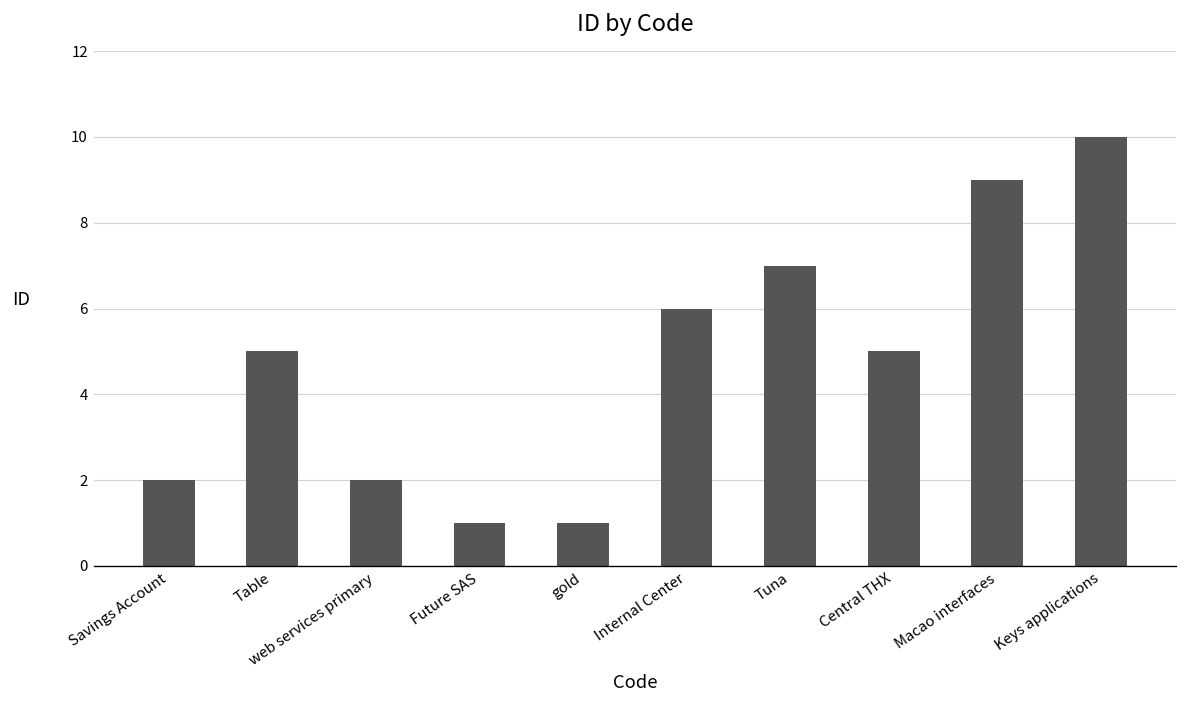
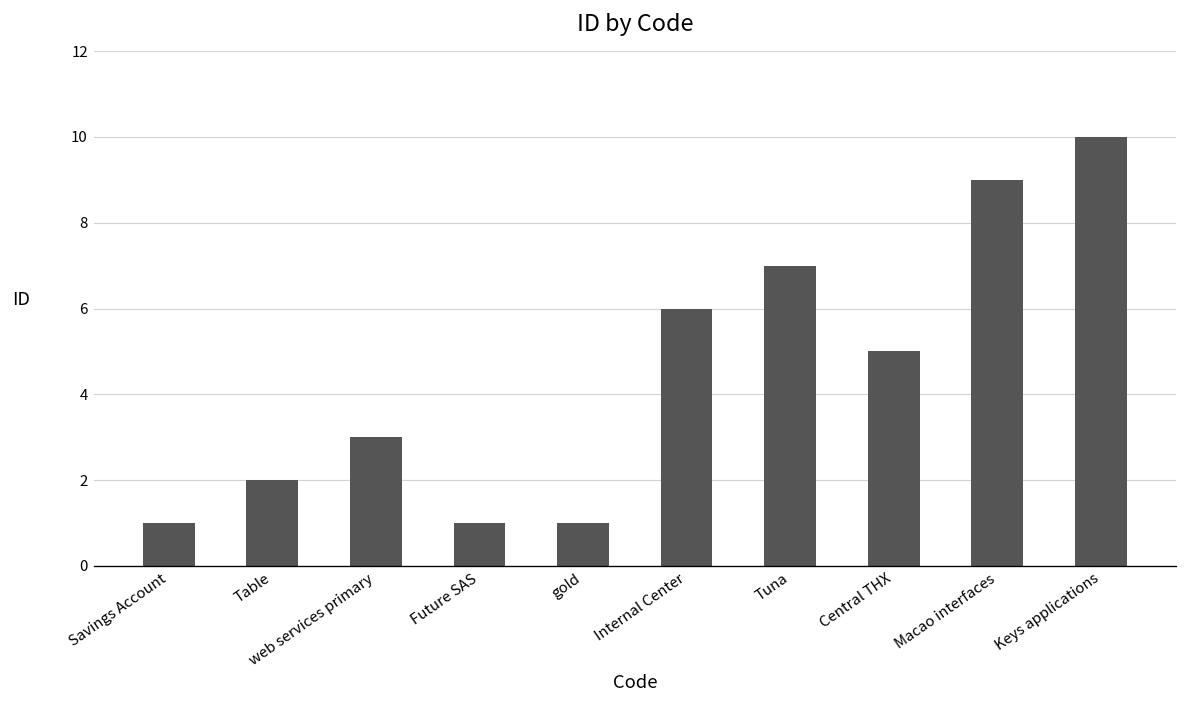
  {
-   "Savings Account": 2,
-   "Table": 5,
-   "web services primary": 2,
+   "Savings Account": 1,
+   "Table": 2,
+   "web services primary": 3,
    "Future SAS": 1,
    "gold": 1,
    "Internal Center": 6,
    "Tuna": 7,
    "Central THX": 5,
    "Macao interfaces": 9,
    "Keys applications": 10
  }
